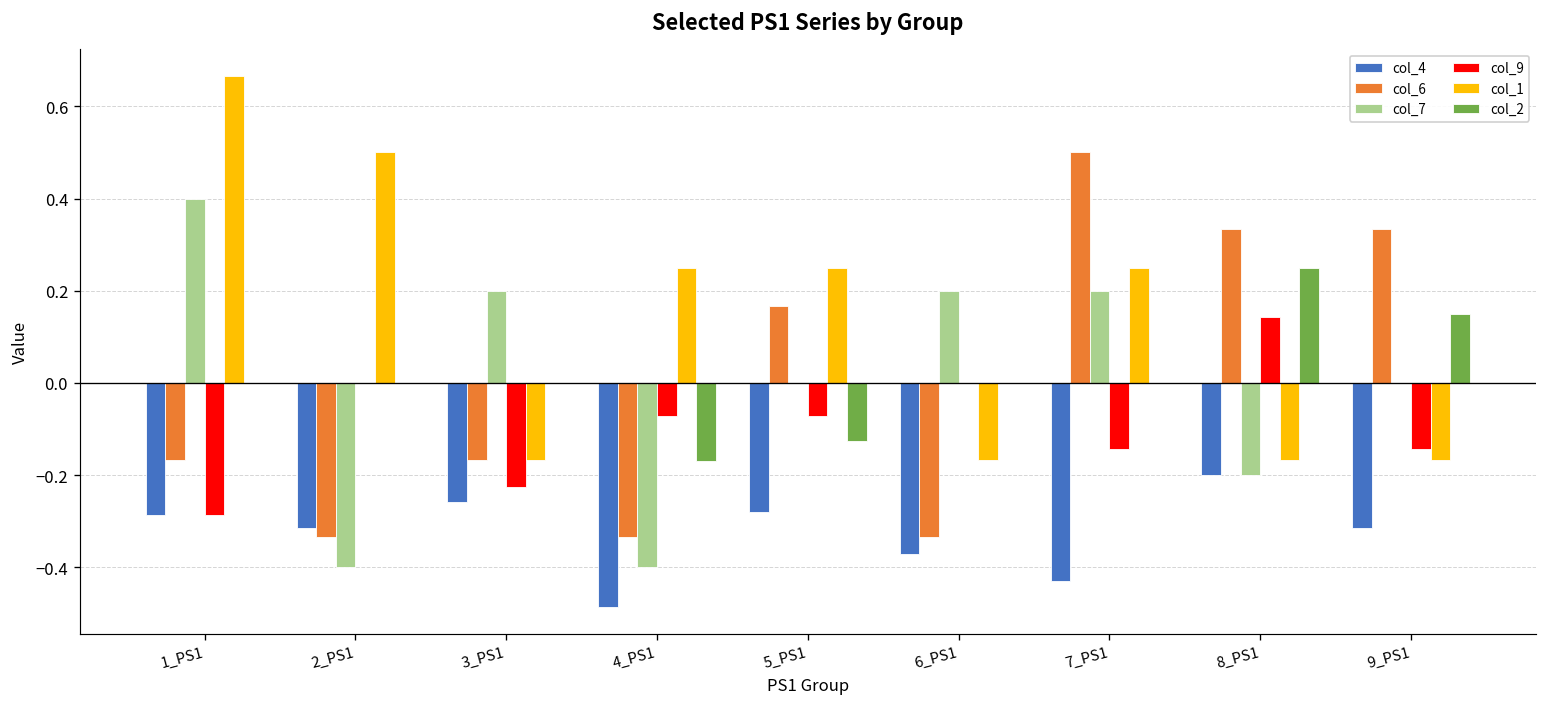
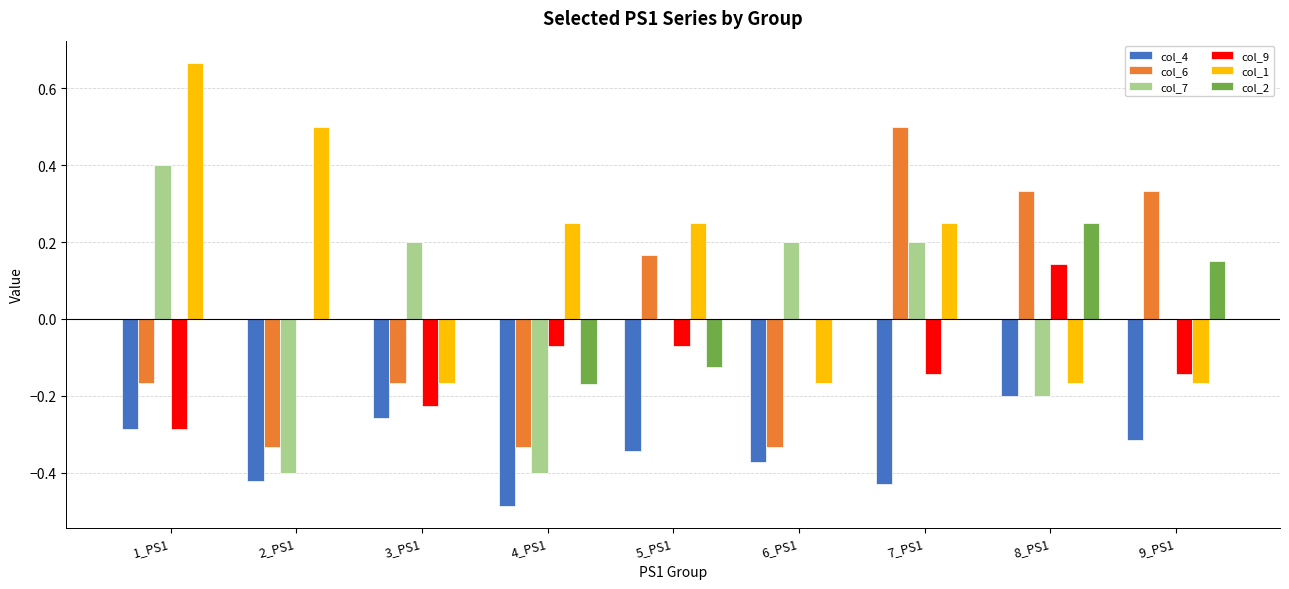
  {
    "col_4": {
      "1_PS1": -0.29,
-     "2_PS1": -0.31,
+     "2_PS1": -0.42,
      "3_PS1": -0.26,
      "4_PS1": -0.49,
-     "5_PS1": -0.28,
+     "5_PS1": -0.34,
      "6_PS1": -0.37,
      "7_PS1": -0.43,
      "8_PS1": -0.20,
      "9_PS1": -0.31
    },
    "col_6": {
      "1_PS1": -0.17,
      "2_PS1": -0.33,
      "3_PS1": -0.17,
      "4_PS1": -0.33,
      "5_PS1": 0.17,
      "6_PS1": -0.33,
      "7_PS1": 0.50,
      "8_PS1": 0.33,
      "9_PS1": 0.33
    },
    "col_7": {
      "1_PS1": 0.40,
      "2_PS1": -0.40,
      "3_PS1": 0.20,
      "4_PS1": -0.40,
      "5_PS1": 0.00,
      "6_PS1": 0.20,
      "7_PS1": 0.20,
      "8_PS1": -0.20,
      "9_PS1": 0.00
    },
    "col_9": {
      "1_PS1": -0.29,
      "2_PS1": 0.00,
      "3_PS1": -0.23,
      "4_PS1": -0.07,
      "5_PS1": -0.07,
      "6_PS1": 0.00,
      "7_PS1": -0.14,
      "8_PS1": 0.14,
      "9_PS1": -0.14
    },
    "col_1": {
      "1_PS1": 0.67,
      "2_PS1": 0.50,
      "3_PS1": -0.17,
      "4_PS1": 0.25,
      "5_PS1": 0.25,
      "6_PS1": -0.17,
      "7_PS1": 0.25,
      "8_PS1": -0.17,
      "9_PS1": -0.17
    },
    "col_2": {
      "1_PS1": 0.00,
      "2_PS1": 0.00,
      "3_PS1": 0.00,
      "4_PS1": -0.17,
      "5_PS1": -0.13,
      "6_PS1": 0.00,
      "7_PS1": 0.00,
      "8_PS1": 0.25,
      "9_PS1": 0.15
    }
  }
